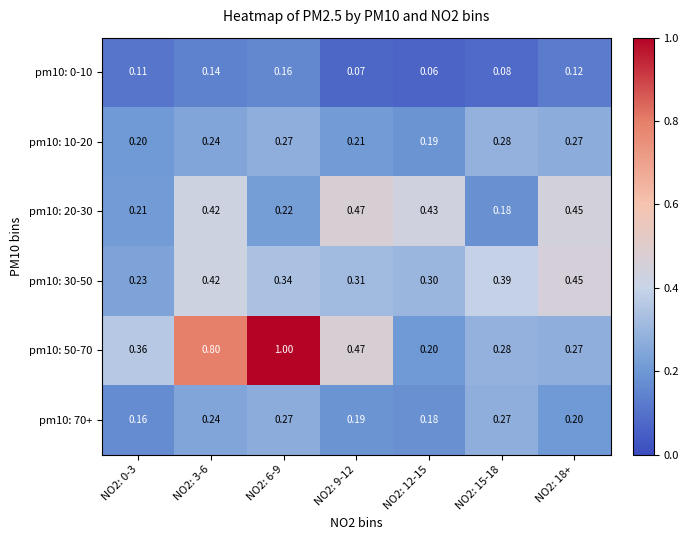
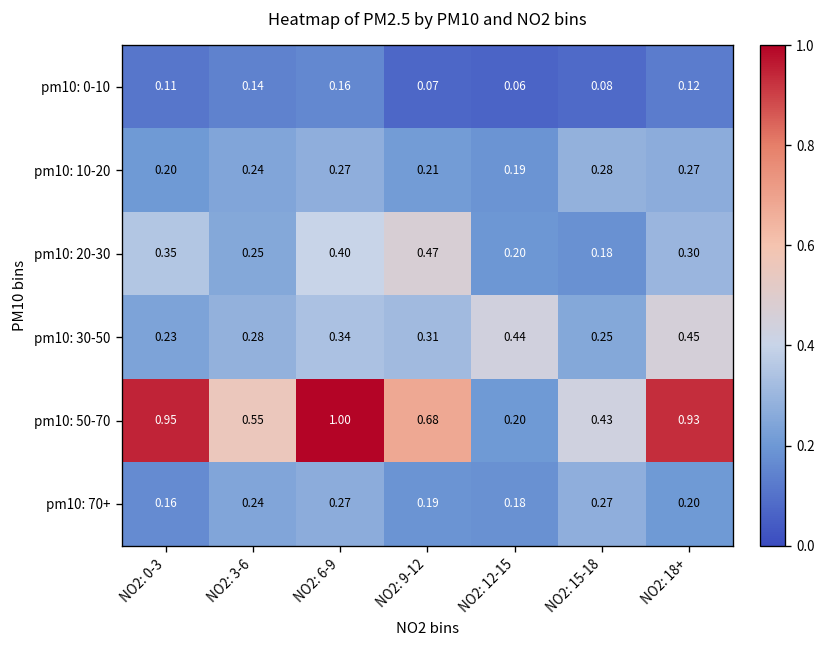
  {
    "pm10: 0-10": {
      "NO2: 0-3": 0.11,
      "NO2: 3-6": 0.14,
      "NO2: 6-9": 0.16,
      "NO2: 9-12": 0.07,
      "NO2: 12-15": 0.06,
      "NO2: 15-18": 0.08,
      "NO2: 18+": 0.12
    },
    "pm10: 10-20": {
      "NO2: 0-3": 0.20,
      "NO2: 3-6": 0.24,
      "NO2: 6-9": 0.27,
      "NO2: 9-12": 0.21,
      "NO2: 12-15": 0.19,
      "NO2: 15-18": 0.28,
      "NO2: 18+": 0.27
    },
    "pm10: 20-30": {
-     "NO2: 0-3": 0.21,
-     "NO2: 3-6": 0.42,
-     "NO2: 6-9": 0.22,
+     "NO2: 0-3": 0.35,
+     "NO2: 3-6": 0.25,
+     "NO2: 6-9": 0.40,
      "NO2: 9-12": 0.47,
-     "NO2: 12-15": 0.43,
+     "NO2: 12-15": 0.20,
      "NO2: 15-18": 0.18,
-     "NO2: 18+": 0.45
+     "NO2: 18+": 0.30
    },
    "pm10: 30-50": {
      "NO2: 0-3": 0.23,
-     "NO2: 3-6": 0.42,
+     "NO2: 3-6": 0.28,
      "NO2: 6-9": 0.34,
      "NO2: 9-12": 0.31,
-     "NO2: 12-15": 0.30,
-     "NO2: 15-18": 0.39,
+     "NO2: 12-15": 0.44,
+     "NO2: 15-18": 0.25,
      "NO2: 18+": 0.45
    },
    "pm10: 50-70": {
-     "NO2: 0-3": 0.36,
-     "NO2: 3-6": 0.80,
+     "NO2: 0-3": 0.95,
+     "NO2: 3-6": 0.55,
      "NO2: 6-9": 1.00,
-     "NO2: 9-12": 0.47,
+     "NO2: 9-12": 0.68,
      "NO2: 12-15": 0.20,
-     "NO2: 15-18": 0.28,
-     "NO2: 18+": 0.27
+     "NO2: 15-18": 0.43,
+     "NO2: 18+": 0.93
    },
    "pm10: 70+": {
      "NO2: 0-3": 0.16,
      "NO2: 3-6": 0.24,
      "NO2: 6-9": 0.27,
      "NO2: 9-12": 0.19,
      "NO2: 12-15": 0.18,
      "NO2: 15-18": 0.27,
      "NO2: 18+": 0.20
    }
  }
